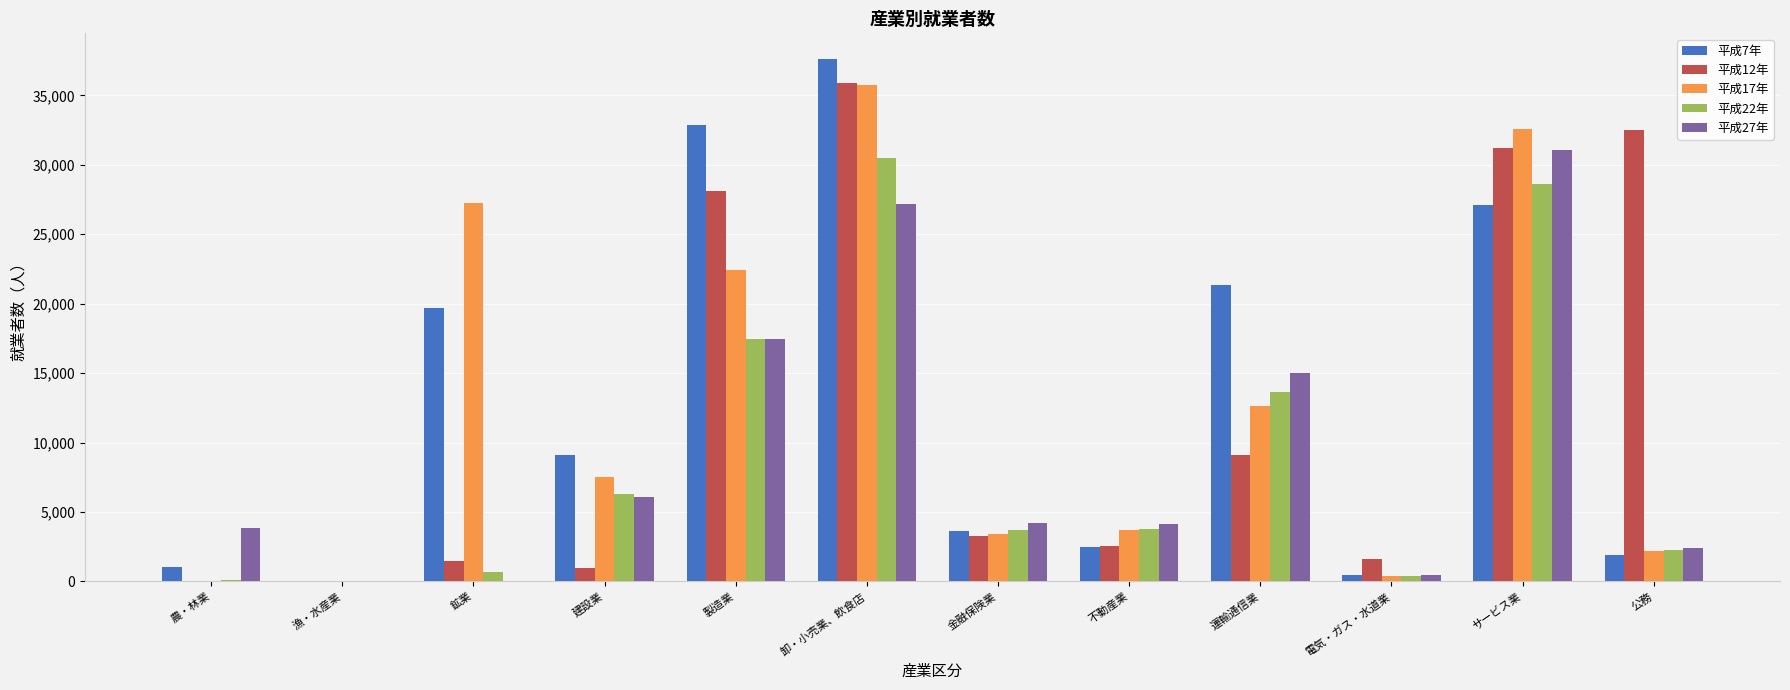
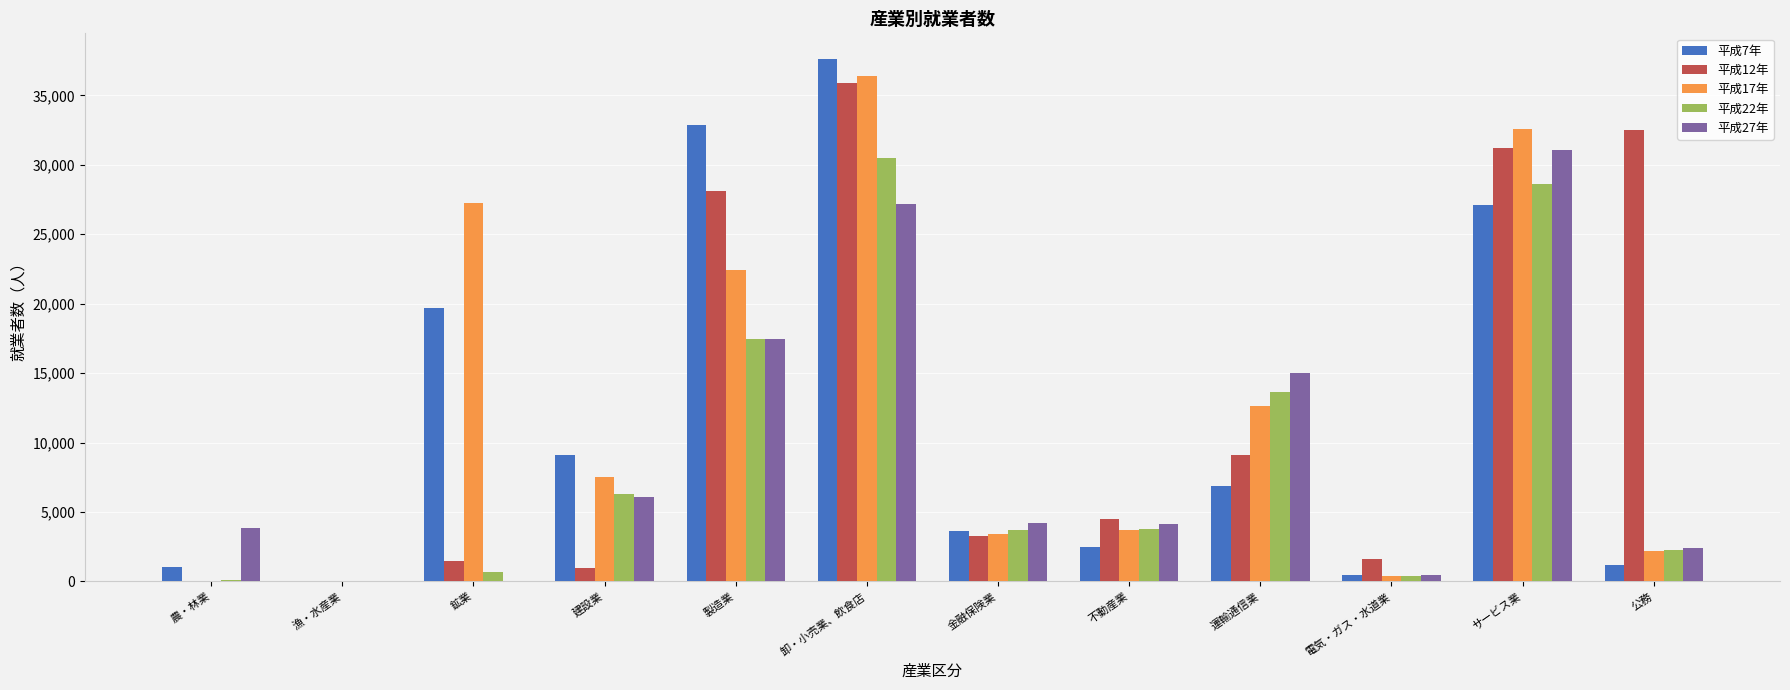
  {
    "平成7年": {
      "農・林業": "1,000",
      "鉱業": "19,700",
      "建設業": "9,100",
      "製造業": "32,900",
      "卸・小売業、飲食店": "37,600",
      "金融保険業": "3,600",
      "不動産業": "2,500",
-     "運輸通信業": "21,300",
+     "運輸通信業": "6,900",
      "電気・ガス・水道業": "500",
      "サービス業": "27,100",
-     "公務": "1,900"
+     "公務": "1,100"
    },
    "平成12年": {
      "鉱業": "1,500",
      "建設業": "1,000",
      "製造業": "28,100",
      "卸・小売業、飲食店": "35,900",
      "金融保険業": "3,300",
-     "不動産業": "2,600",
+     "不動産業": "4,500",
      "運輸通信業": "9,100",
      "電気・ガス・水道業": "1,600",
      "サービス業": "31,200",
      "公務": "32,500"
    },
    "平成17年": {
      "鉱業": "27,300",
      "建設業": "7,500",
      "製造業": "22,400",
-     "卸・小売業、飲食店": "35,700",
+     "卸・小売業、飲食店": "36,400",
      "金融保険業": "3,400",
      "不動産業": "3,700",
      "運輸通信業": "12,600",
      "電気・ガス・水道業": "400",
      "サービス業": "32,600",
      "公務": "2,200"
    },
    "平成22年": {
      "鉱業": "700",
      "建設業": "6,300",
      "製造業": "17,500",
      "卸・小売業、飲食店": "30,500",
      "金融保険業": "3,700",
      "不動産業": "3,800",
      "運輸通信業": "13,700",
      "電気・ガス・水道業": "400",
      "サービス業": "28,600",
      "公務": "2,300"
    },
    "平成27年": {
      "農・林業": "3,800",
      "建設業": "6,100",
      "製造業": "17,500",
      "卸・小売業、飲食店": "27,200",
      "金融保険業": "4,200",
      "不動産業": "4,100",
      "運輸通信業": "15,000",
      "電気・ガス・水道業": "500",
      "サービス業": "31,100",
      "公務": "2,400"
    }
  }
